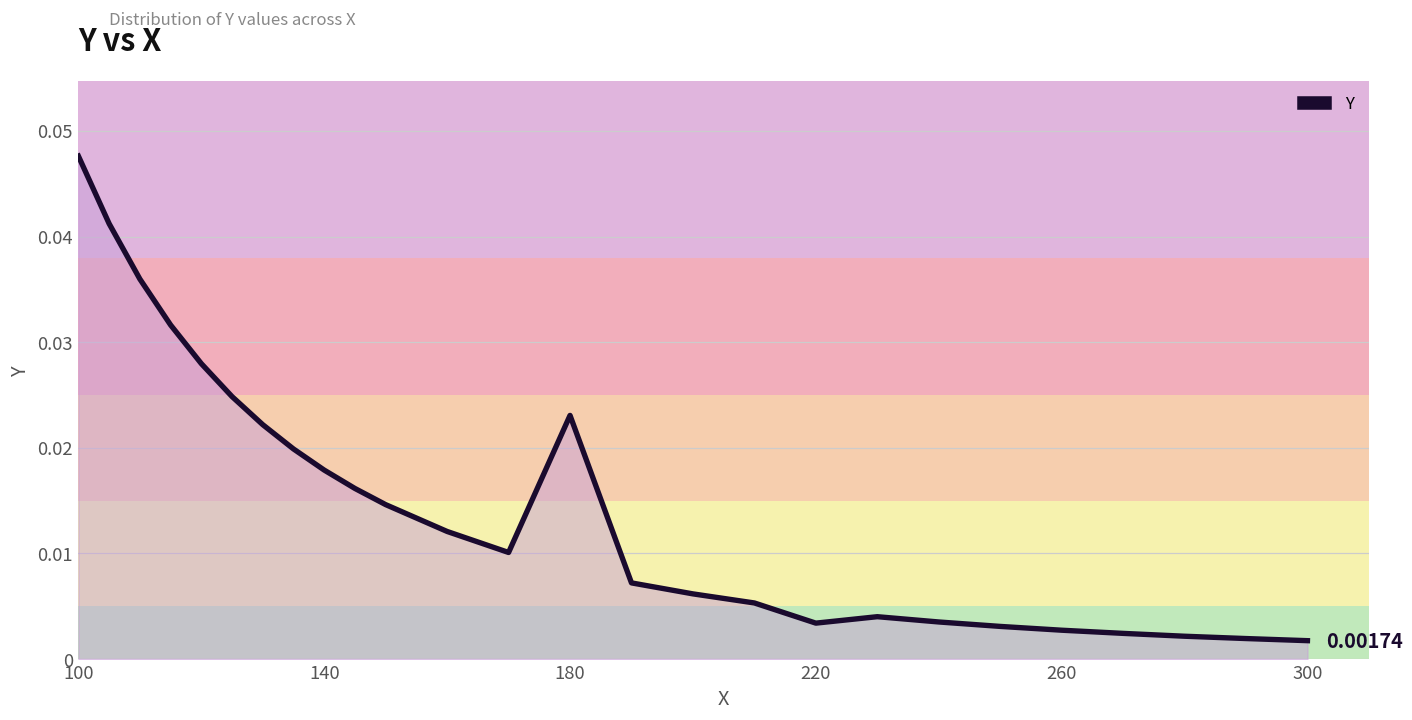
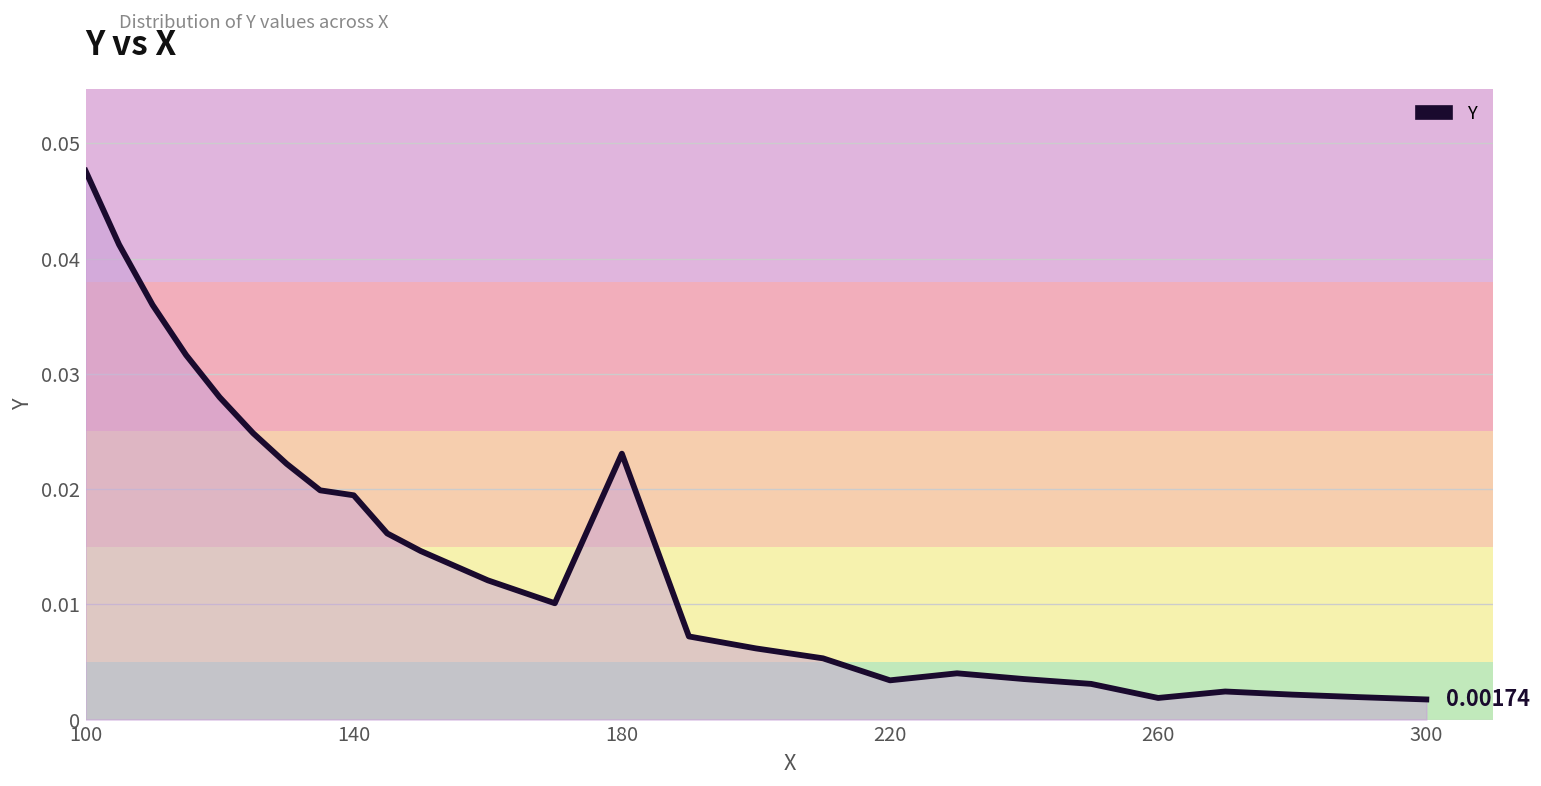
  {
    "100": 0.048,
-   "140": 0.018,
+   "140": 0.019,
    "180": 0.023,
    "220": 0.003,
-   "260": 0.003
+   "260": 0.002
  }
